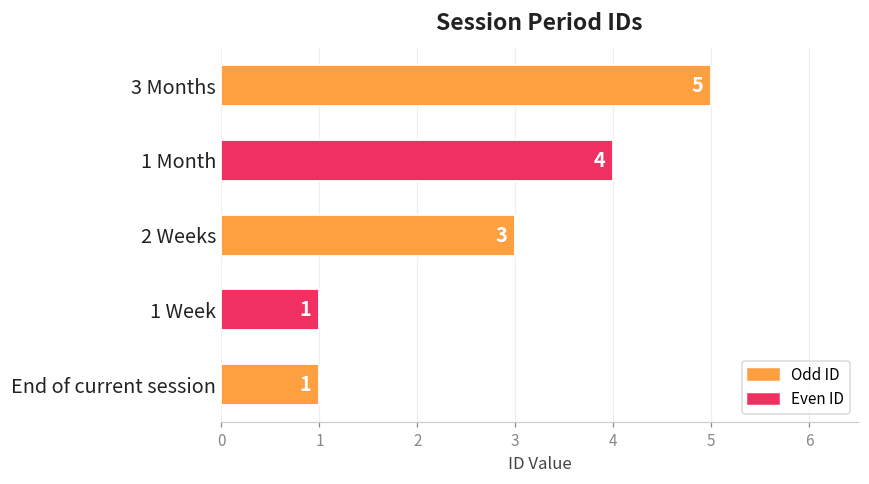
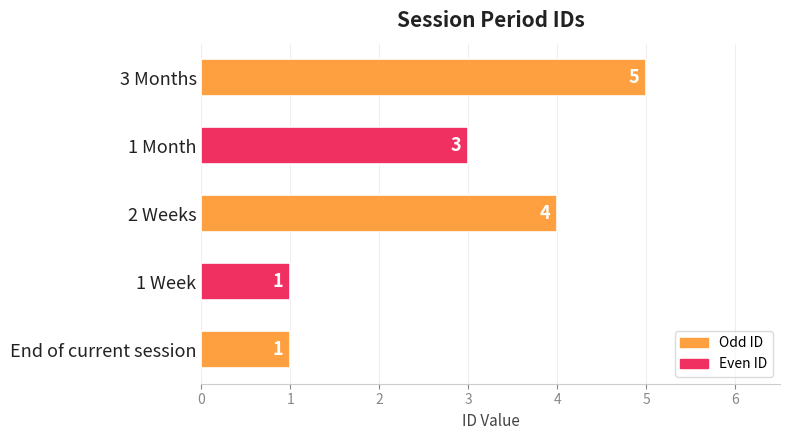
  {
    "3 Months": 5,
-   "1 Month": 4,
-   "2 Weeks": 3,
+   "1 Month": 3,
+   "2 Weeks": 4,
    "1 Week": 1,
    "End of current session": 1
  }
